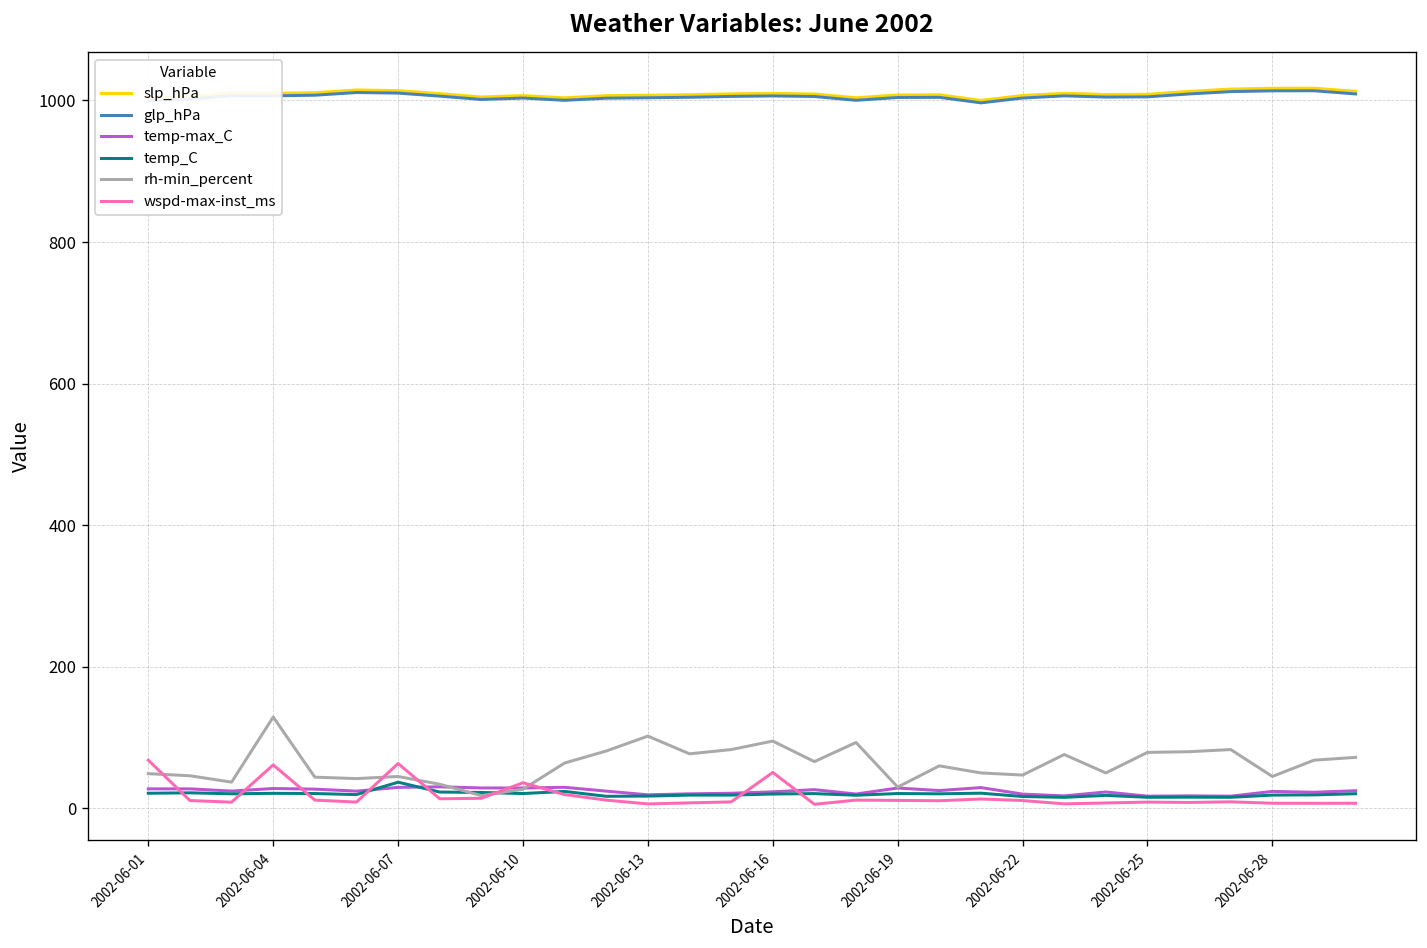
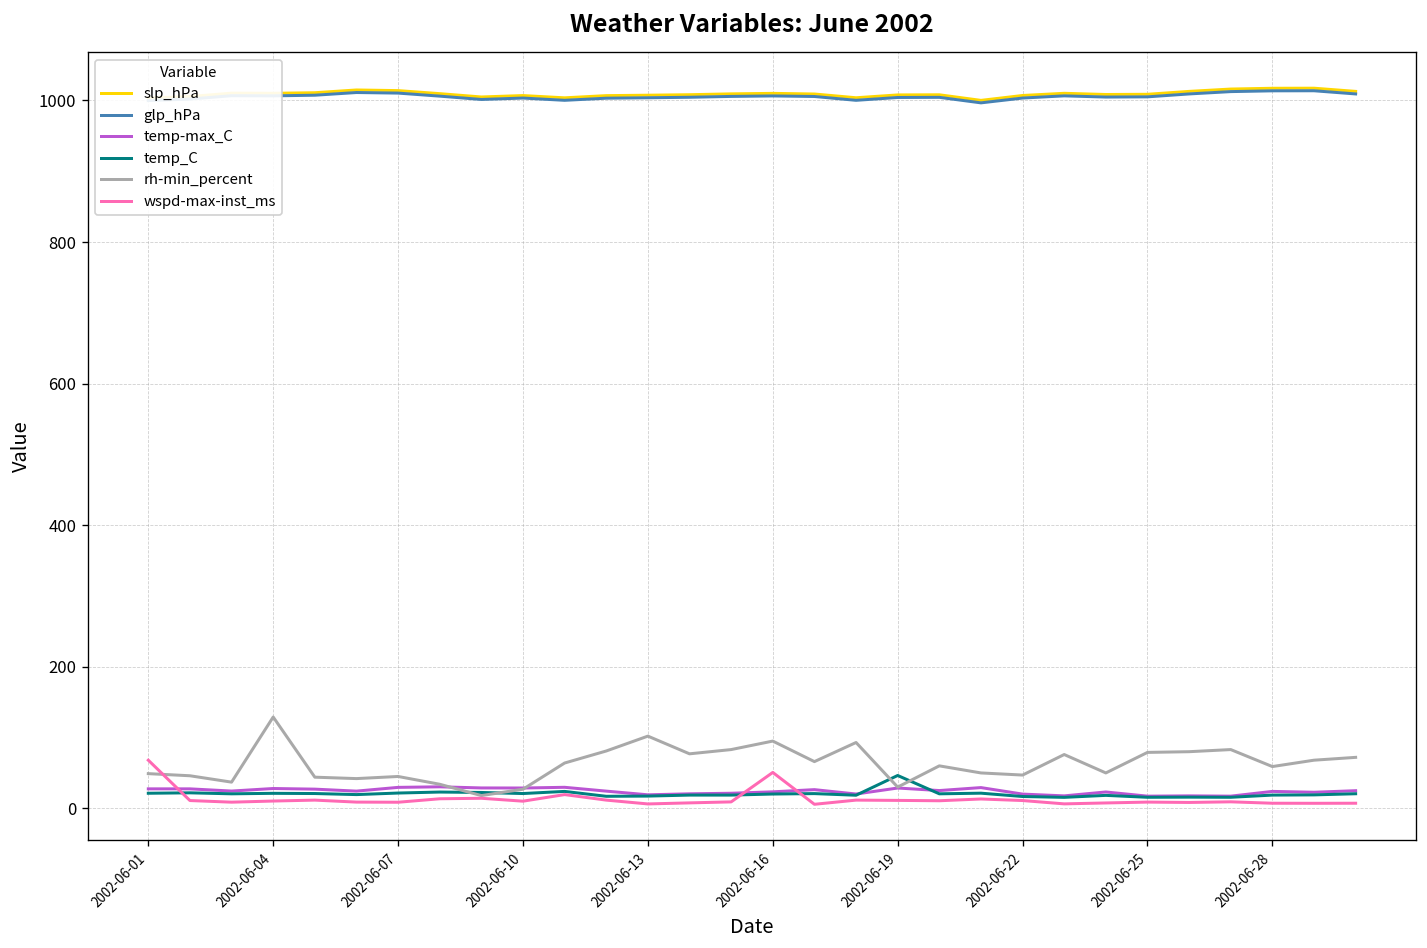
  {
    "temp-max_C": {
      "2002-06-01": 30,
      "2002-06-04": 30,
      "2002-06-07": 30,
      "2002-06-28": 20
    },
    "temp_C": {
      "2002-06-01": 20,
      "2002-06-04": 20,
-     "2002-06-07": 40,
+     "2002-06-07": 20,
      "2002-06-10": 20,
-     "2002-06-19": 20,
+     "2002-06-19": 50,
      "2002-06-28": 20
    },
    "rh-min_percent": {
      "2002-06-01": 50,
      "2002-06-04": 130,
      "2002-06-07": 50,
      "2002-06-13": 100,
      "2002-06-16": 100,
      "2002-06-22": 50,
      "2002-06-25": 80,
-     "2002-06-28": 50
+     "2002-06-28": 60
    },
    "wspd-max-inst_ms": {
      "2002-06-01": 70,
-     "2002-06-04": 60,
-     "2002-06-07": 60,
-     "2002-06-10": 40,
+     "2002-06-04": 10,
+     "2002-06-07": 10,
+     "2002-06-10": 10,
      "2002-06-13": 10,
      "2002-06-16": 50,
      "2002-06-19": 10,
      "2002-06-22": 10,
      "2002-06-25": 10,
      "2002-06-28": 10
    }
  }
